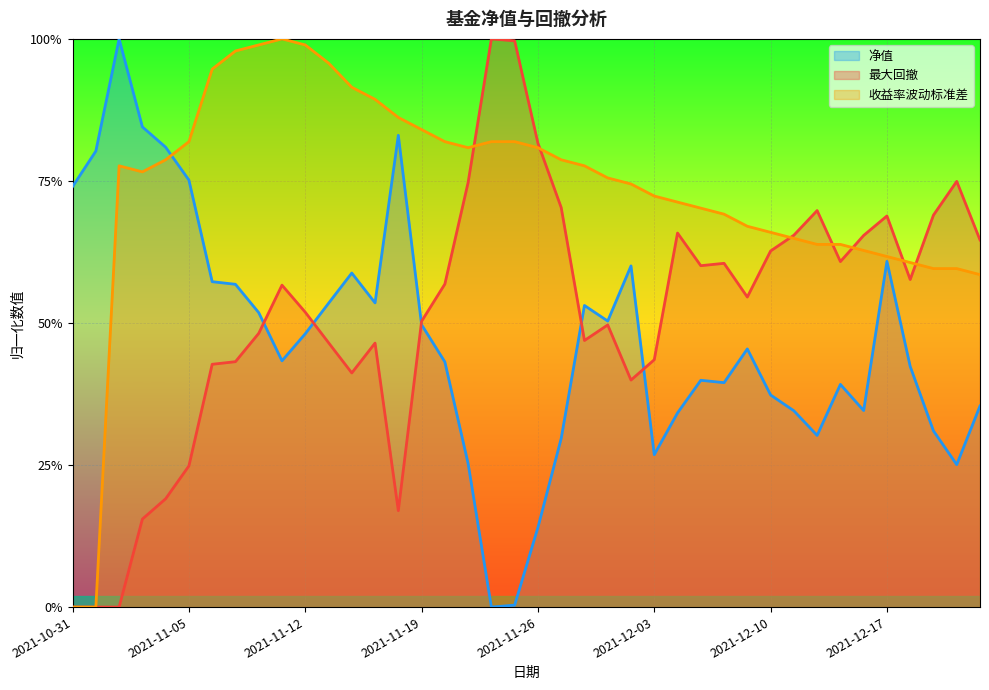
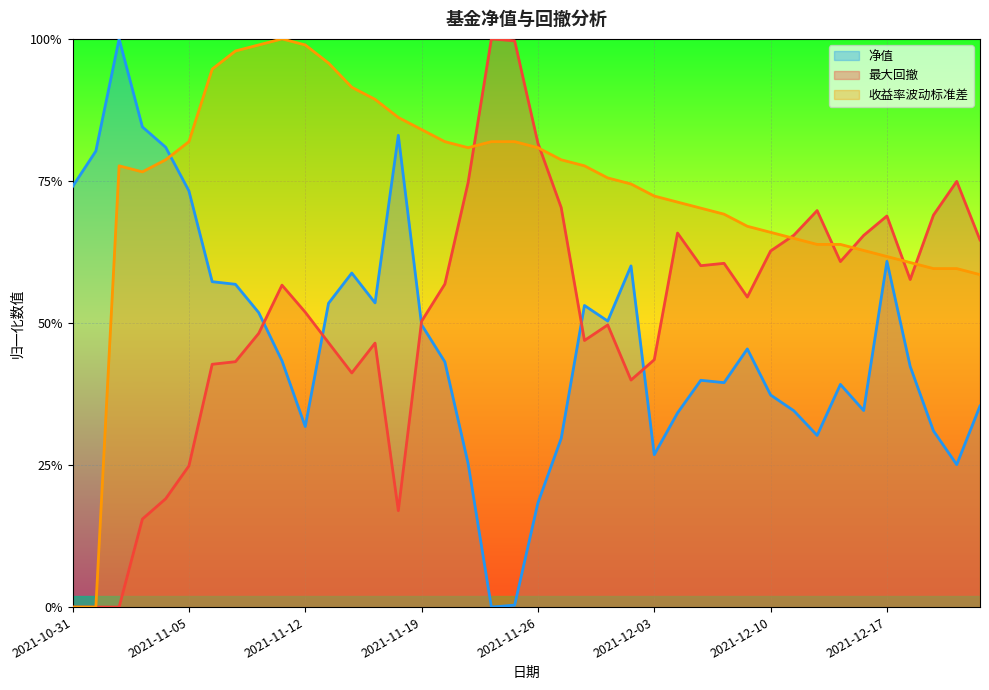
  {
    "净值": {
      "2021-10-31": "74%",
-     "2021-11-05": "75%",
-     "2021-11-12": "48%",
+     "2021-11-05": "73%",
+     "2021-11-12": "32%",
      "2021-11-19": "50%",
-     "2021-11-26": "14%",
+     "2021-11-26": "18%",
      "2021-12-03": "27%",
      "2021-12-10": "37%",
      "2021-12-17": "61%"
    }
  }
